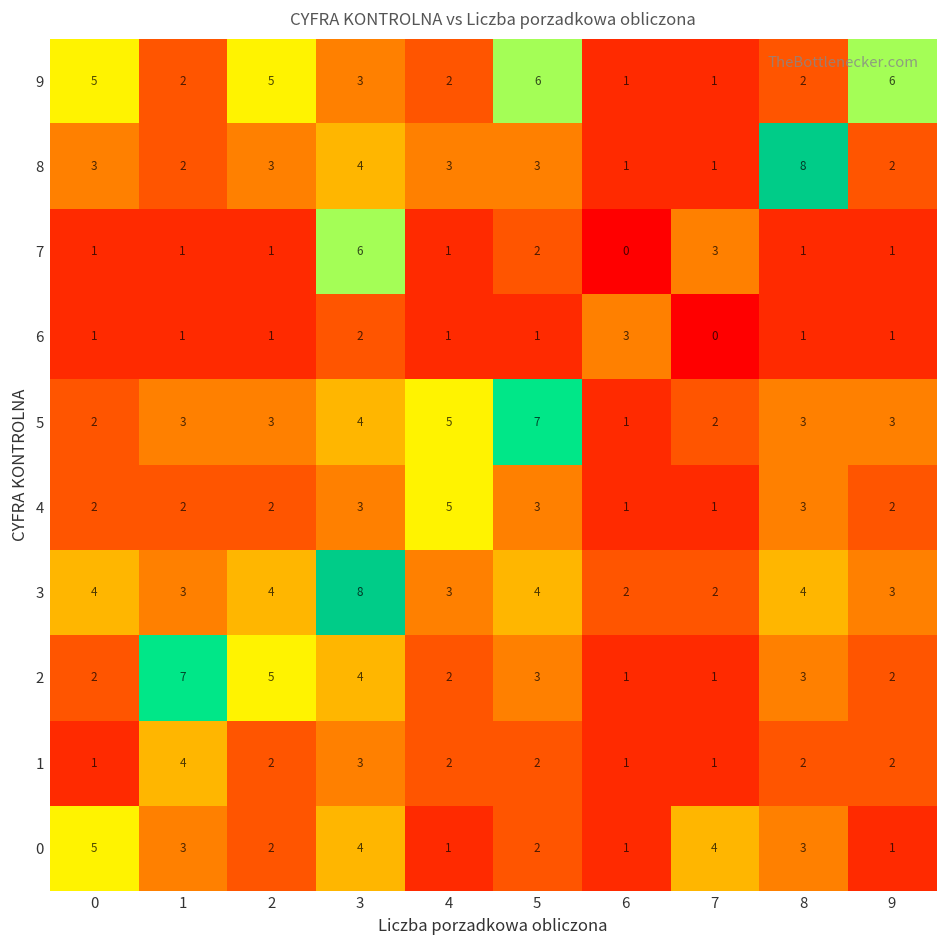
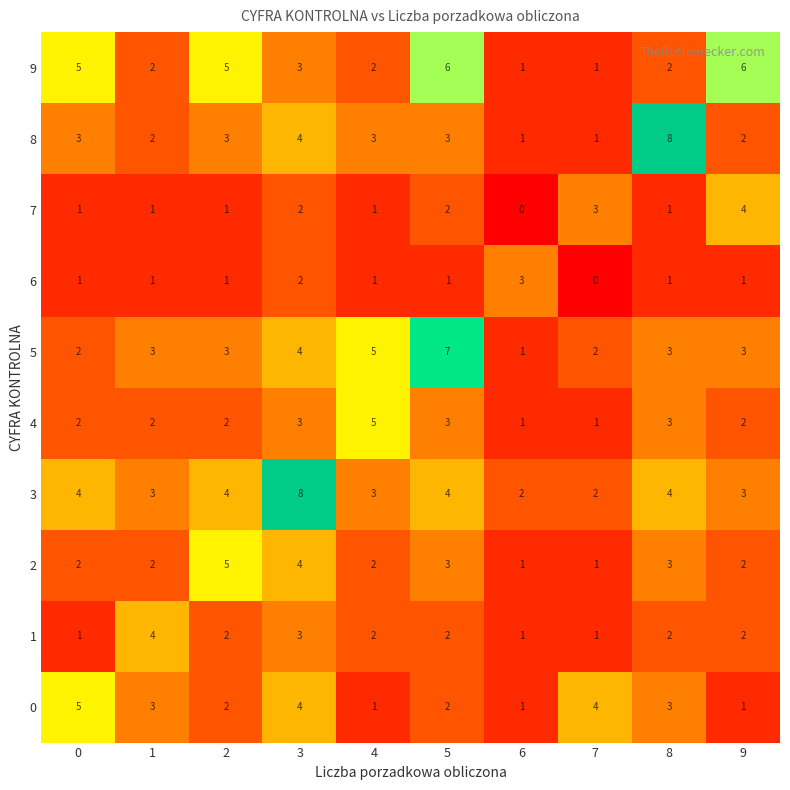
  {
    "9": {
      "0": 5,
      "1": 2,
      "2": 5,
      "3": 3,
      "4": 2,
      "5": 6,
      "6": 1,
      "7": 1,
      "9": 6
    },
    "8": {
      "0": 3,
      "1": 2,
      "2": 3,
      "3": 4,
      "4": 3,
      "5": 3,
      "6": 1,
      "7": 1,
      "8": 8,
      "9": 2
    },
    "7": {
      "0": 1,
      "1": 1,
      "2": 1,
-     "3": 6,
+     "3": 2,
      "4": 1,
      "5": 2,
      "6": 0,
      "7": 3,
      "8": 1,
-     "9": 1
+     "9": 4
    },
    "6": {
      "0": 1,
      "1": 1,
      "2": 1,
      "3": 2,
      "4": 1,
      "5": 1,
      "6": 3,
      "7": 0,
      "8": 1,
      "9": 1
    },
    "5": {
      "0": 2,
      "1": 3,
      "2": 3,
      "3": 4,
      "4": 5,
      "5": 7,
      "6": 1,
      "7": 2,
      "8": 3,
      "9": 3
    },
    "4": {
      "0": 2,
      "1": 2,
      "2": 2,
      "3": 3,
      "4": 5,
      "5": 3,
      "6": 1,
      "7": 1,
      "8": 3,
      "9": 2
    },
    "3": {
      "0": 4,
      "1": 3,
      "2": 4,
      "3": 8,
      "4": 3,
      "5": 4,
      "6": 2,
      "7": 2,
      "8": 4,
      "9": 3
    },
    "2": {
      "0": 2,
-     "1": 7,
+     "1": 2,
      "2": 5,
      "3": 4,
      "4": 2,
      "5": 3,
      "6": 1,
      "7": 1,
      "8": 3,
      "9": 2
    },
    "1": {
      "0": 1,
      "1": 4,
      "2": 2,
      "3": 3,
      "4": 2,
      "5": 2,
      "6": 1,
      "7": 1,
      "8": 2,
      "9": 2
    },
    "0": {
      "0": 5,
      "1": 3,
      "2": 2,
      "3": 4,
      "4": 1,
      "5": 2,
      "6": 1,
      "7": 4,
      "8": 3,
      "9": 1
    }
  }
